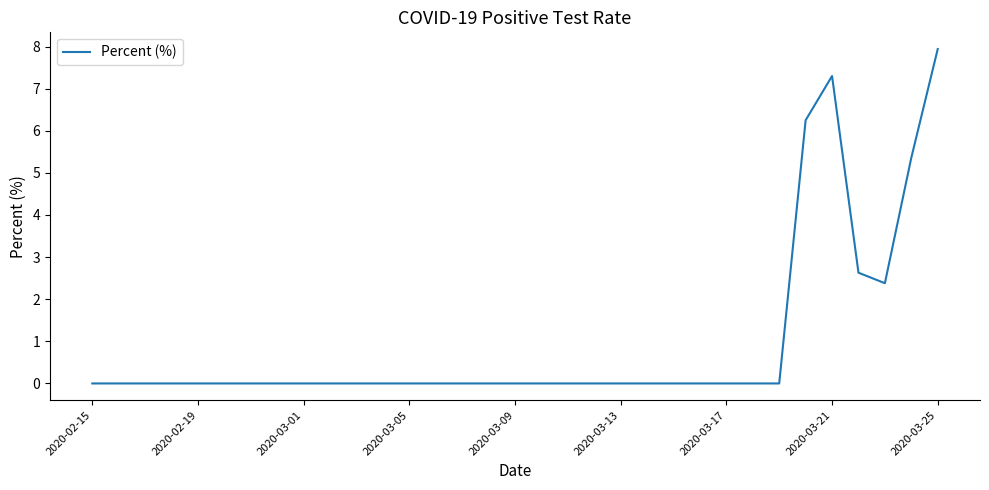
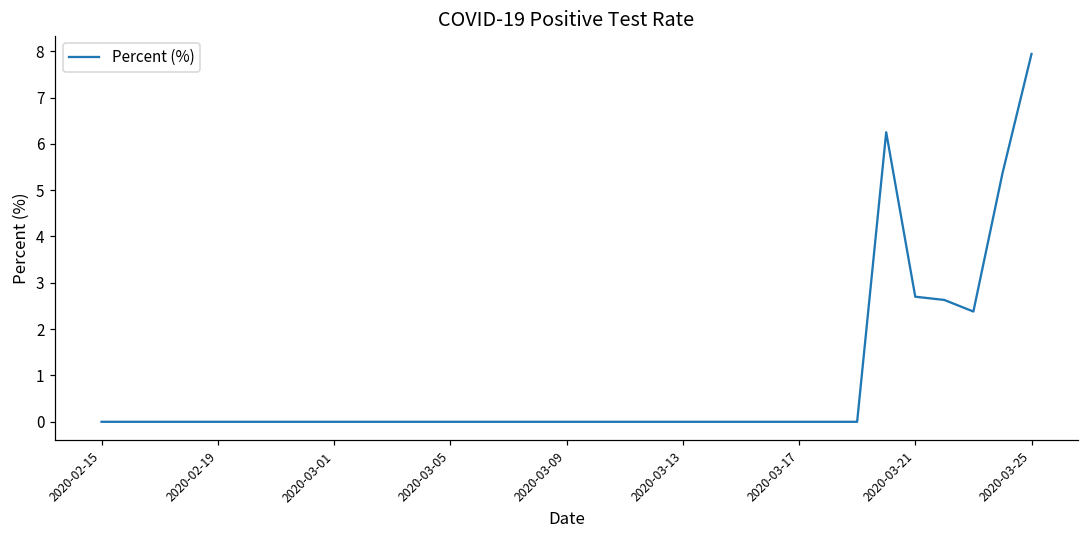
  {
    "2020-02-15": 0.0,
    "2020-02-19": 0.0,
    "2020-03-01": 0.0,
    "2020-03-05": 0.0,
    "2020-03-09": 0.0,
    "2020-03-13": 0.0,
    "2020-03-17": 0.0,
-   "2020-03-21": 7.3,
+   "2020-03-21": 2.7,
    "2020-03-25": 7.9
  }
